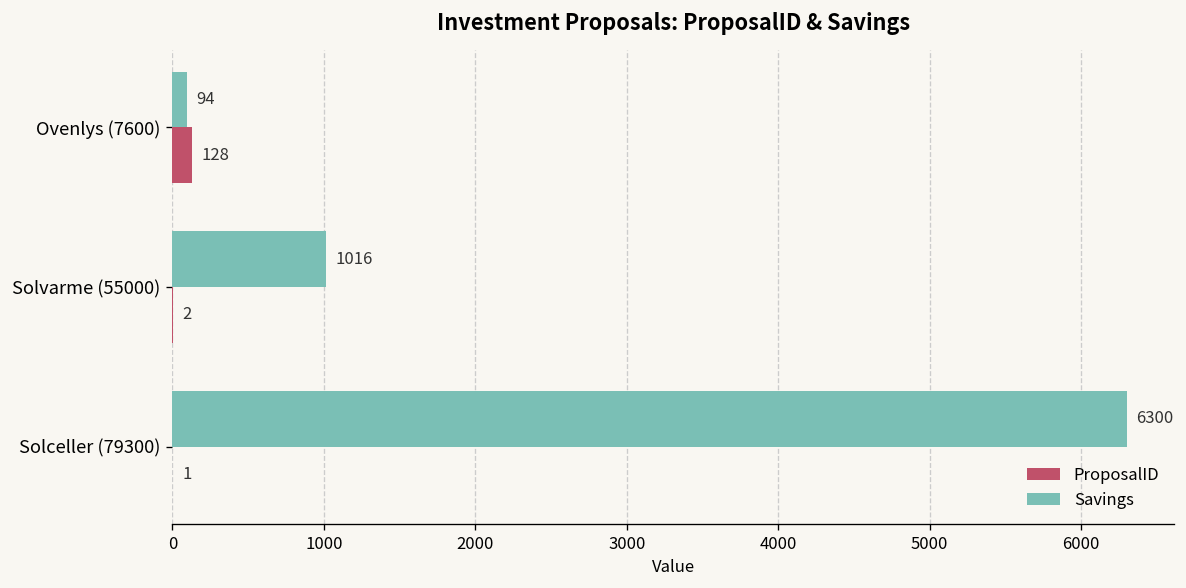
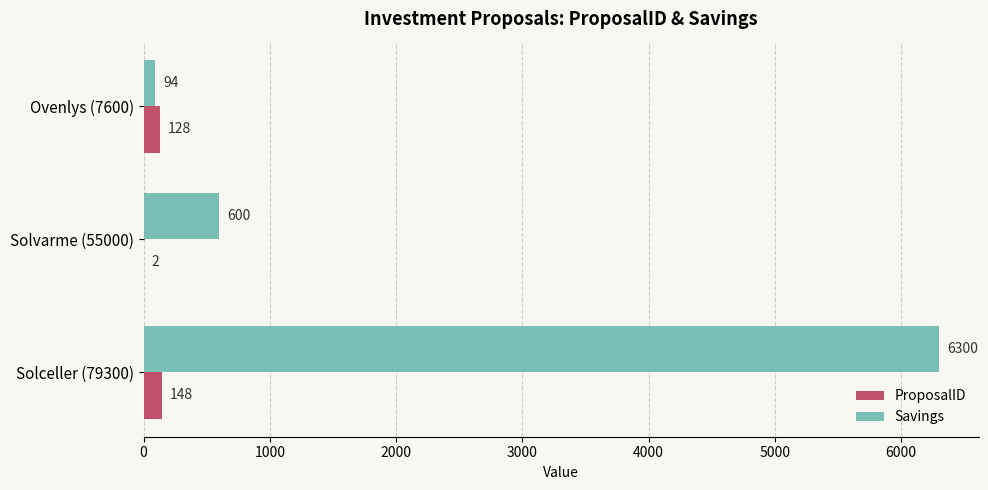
  {
    "ProposalID": {
      "Ovenlys (7600)": 128,
      "Solvarme (55000)": 2,
-     "Solceller (79300)": 1
+     "Solceller (79300)": 148
    },
    "Savings": {
      "Ovenlys (7600)": 94,
-     "Solvarme (55000)": 1016,
+     "Solvarme (55000)": 600,
      "Solceller (79300)": 6300
    }
  }
